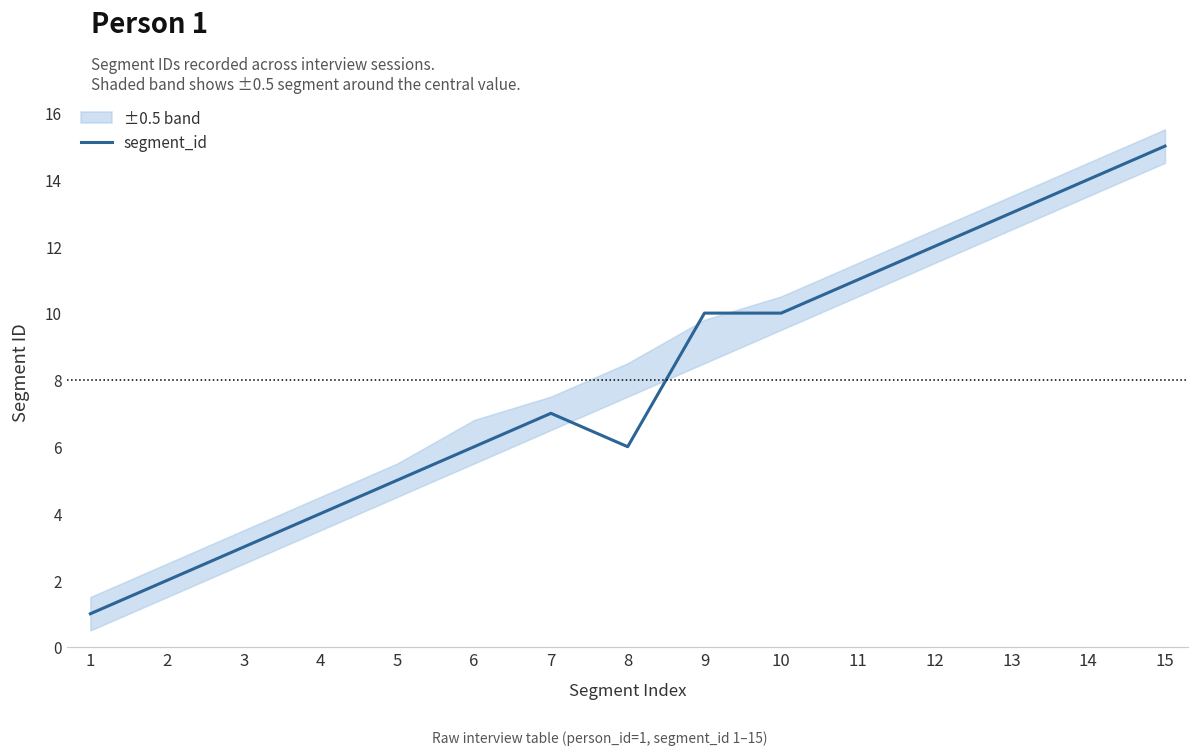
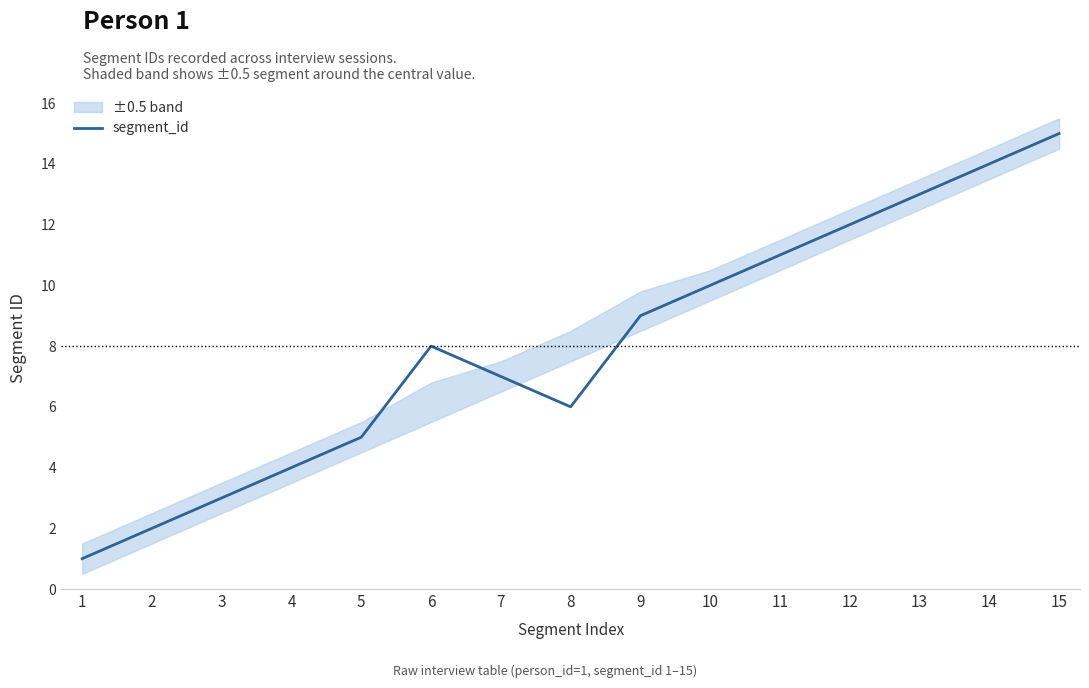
  {
    "segment_id": {
      "1": 1,
      "2": 2,
      "3": 3,
      "4": 4,
      "5": 5,
-     "6": 6,
+     "6": 8,
      "7": 7,
      "8": 6,
-     "9": 10,
+     "9": 9,
      "10": 10,
      "11": 11,
      "12": 12,
      "13": 13,
      "14": 14,
      "15": 15
    }
  }
